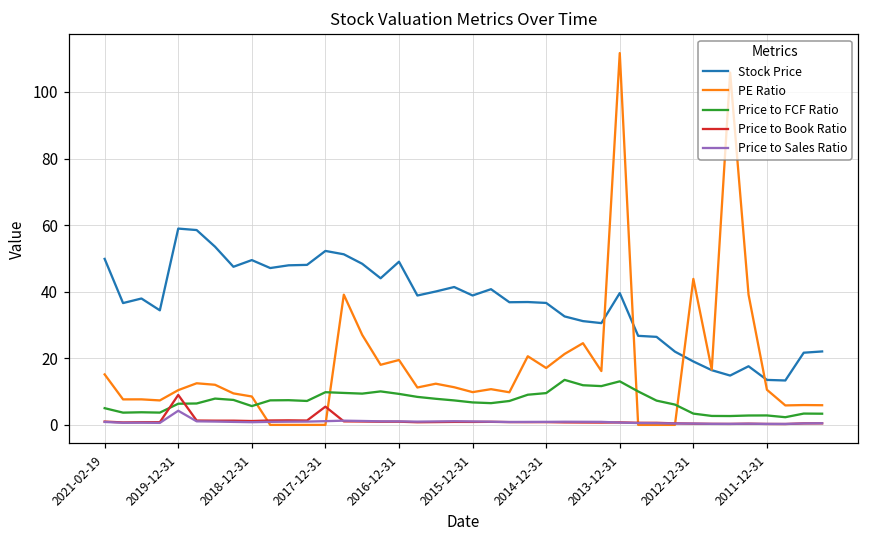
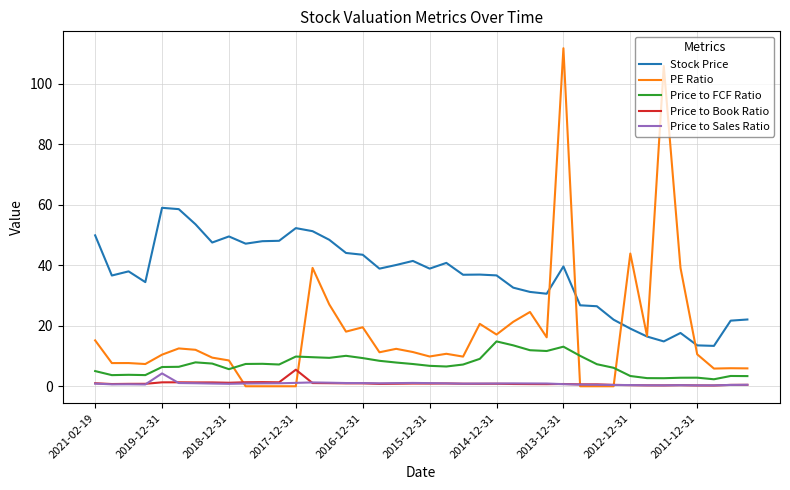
  {
    "Stock Price": {
      "2021-02-19": 50,
      "2019-12-31": 59,
      "2018-12-31": 50,
      "2017-12-31": 52,
-     "2016-12-31": 49,
+     "2016-12-31": 43,
      "2015-12-31": 39,
      "2014-12-31": 37,
      "2013-12-31": 40,
      "2012-12-31": 19,
      "2011-12-31": 14
    },
    "PE Ratio": {
      "2021-02-19": 15,
      "2019-12-31": 10,
      "2018-12-31": 9,
      "2017-12-31": 0,
      "2016-12-31": 19,
      "2015-12-31": 10,
      "2014-12-31": 17,
      "2013-12-31": 112,
      "2012-12-31": 44,
      "2011-12-31": 11
    },
    "Price to FCF Ratio": {
      "2021-02-19": 5,
      "2019-12-31": 6,
      "2018-12-31": 6,
      "2017-12-31": 10,
      "2016-12-31": 9,
      "2015-12-31": 7,
-     "2014-12-31": 10,
+     "2014-12-31": 15,
      "2013-12-31": 13,
      "2012-12-31": 3,
      "2011-12-31": 3
    },
    "Price to Book Ratio": {
-     "2019-12-31": 9,
+     "2019-12-31": 1,
      "2017-12-31": 5
    },
    "Price to Sales Ratio": {
      "2019-12-31": 4,
      "2017-12-31": 1
    }
  }
